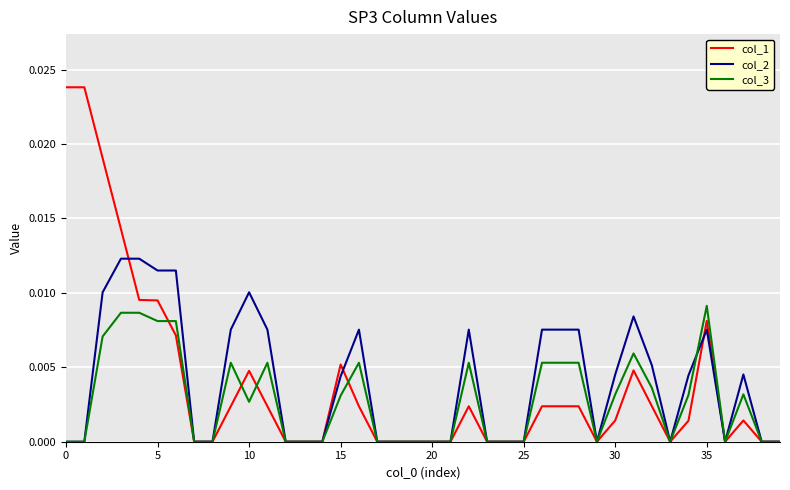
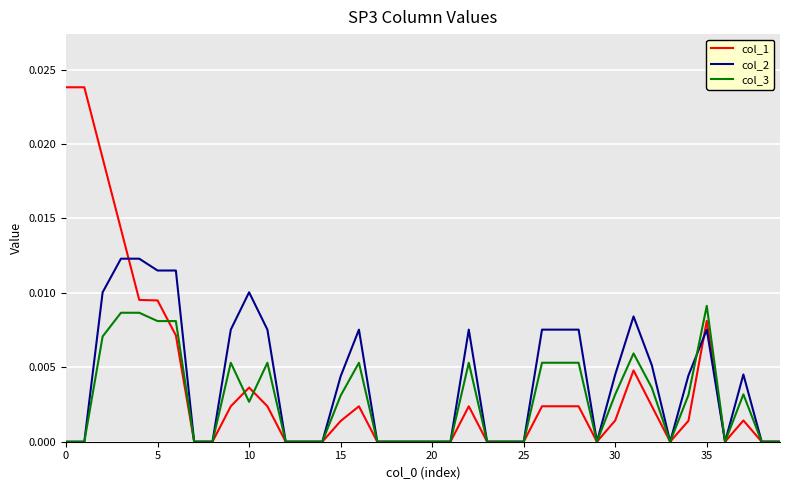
  {
    "col_1": {
      "0": 0.0238,
      "5": 0.0095,
-     "10": 0.0048,
-     "15": 0.0052,
+     "10": 0.0036,
+     "15": 0.0014,
      "30": 0.0014,
      "35": 0.0081
    },
    "col_2": {
      "5": 0.0115,
      "10": 0.0100,
      "15": 0.0044,
      "30": 0.0045,
      "35": 0.0075
    },
    "col_3": {
      "5": 0.0081,
      "10": 0.0027,
      "15": 0.0031,
      "30": 0.0032,
      "35": 0.0091
    }
  }
